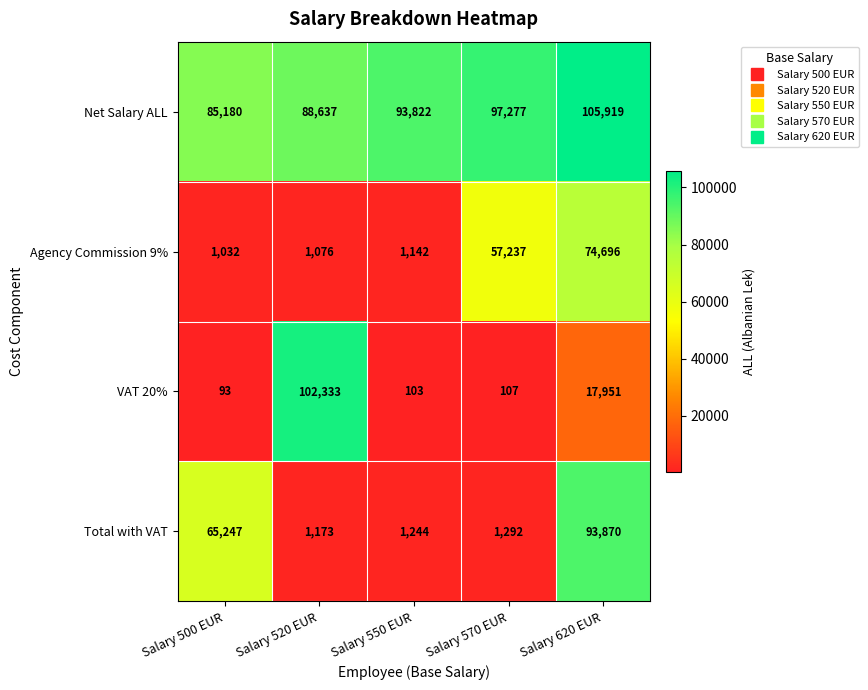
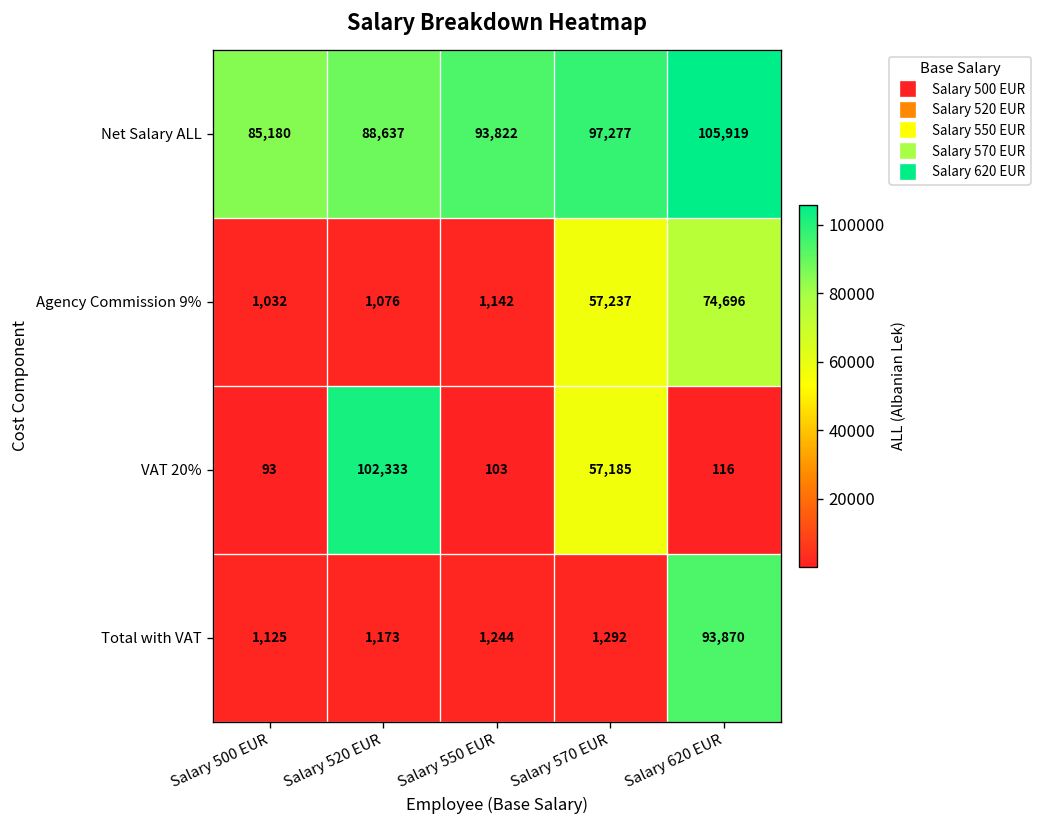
  {
    "Net Salary ALL": {
      "Salary 500 EUR": "85,180",
      "Salary 520 EUR": "88,637",
      "Salary 550 EUR": "93,822",
      "Salary 570 EUR": "97,277",
      "Salary 620 EUR": "105,919"
    },
    "Agency Commission 9%": {
      "Salary 500 EUR": "1,032",
      "Salary 520 EUR": "1,076",
      "Salary 550 EUR": "1,142",
      "Salary 570 EUR": "57,237",
      "Salary 620 EUR": "74,696"
    },
    "VAT 20%": {
      "Salary 500 EUR": "93",
      "Salary 520 EUR": "102,333",
      "Salary 550 EUR": "103",
-     "Salary 570 EUR": "107",
-     "Salary 620 EUR": "17,951"
+     "Salary 570 EUR": "57,185",
+     "Salary 620 EUR": "116"
    },
    "Total with VAT": {
-     "Salary 500 EUR": "65,247",
+     "Salary 500 EUR": "1,125",
      "Salary 520 EUR": "1,173",
      "Salary 550 EUR": "1,244",
      "Salary 570 EUR": "1,292",
      "Salary 620 EUR": "93,870"
    }
  }
